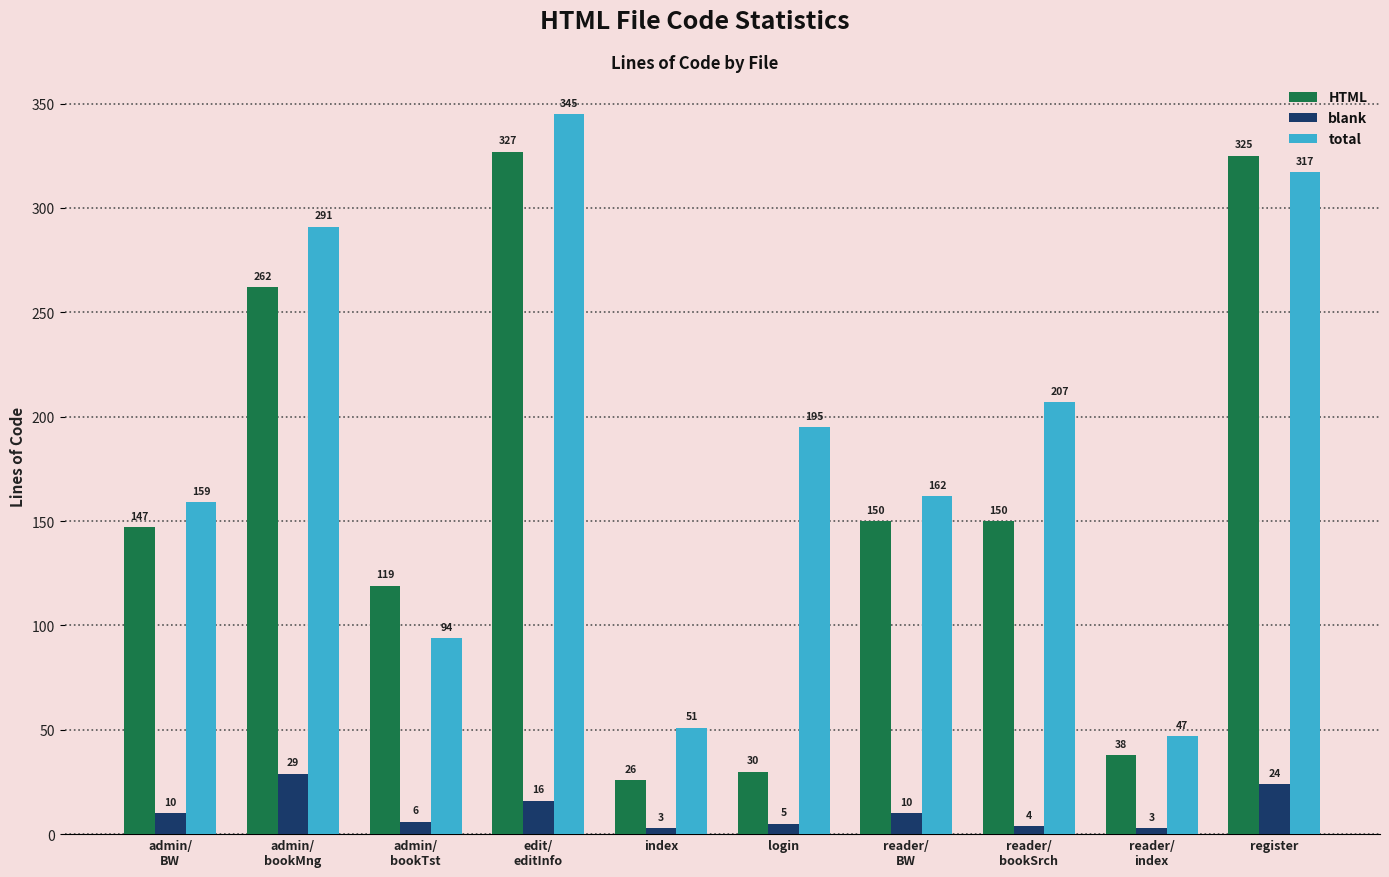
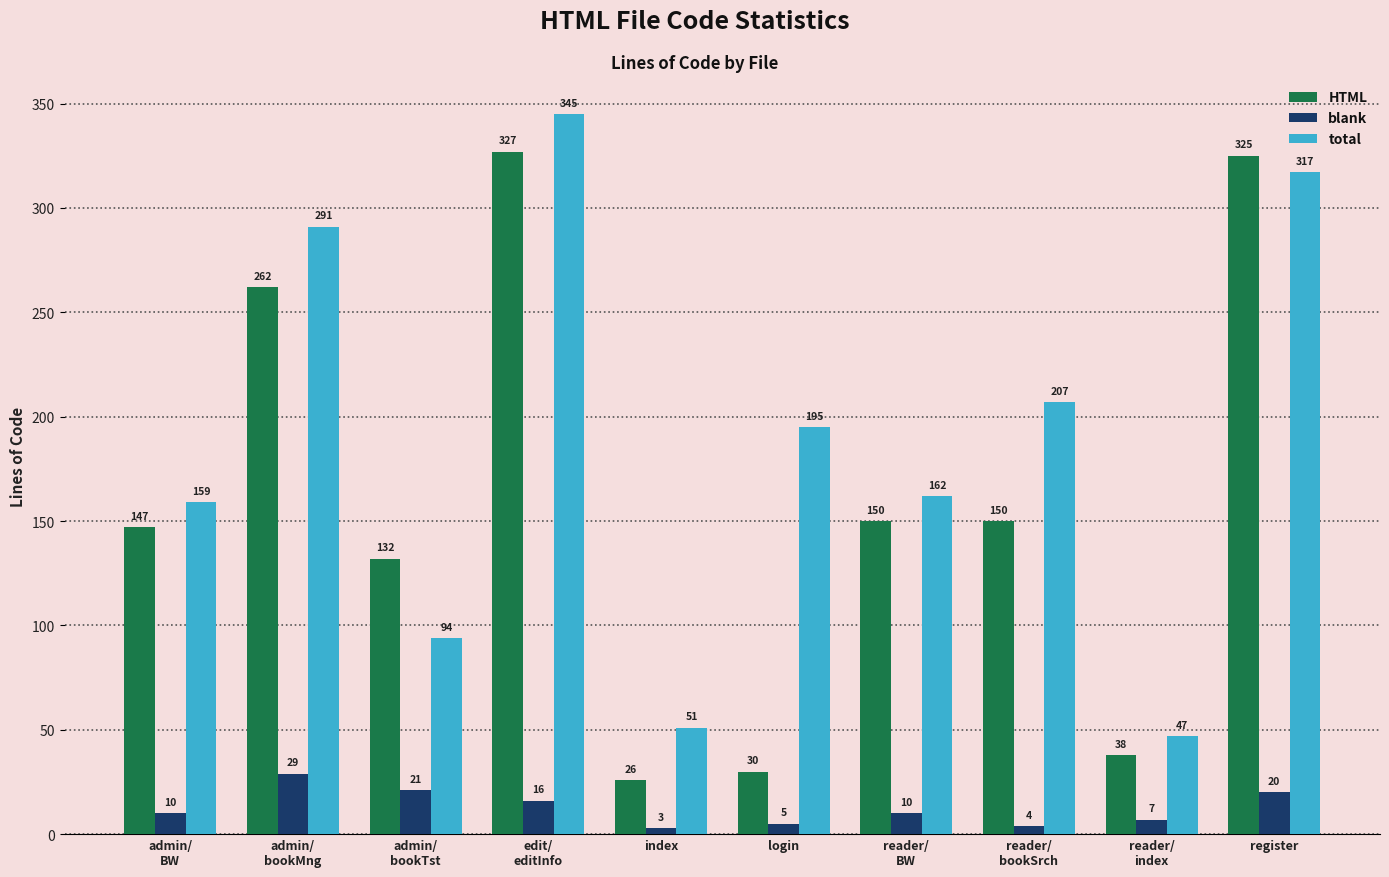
  {
    "HTML": {
      "admin/ BW": 147,
      "admin/ bookMng": 262,
-     "admin/ bookTst": 119,
+     "admin/ bookTst": 132,
      "edit/ editInfo": 327,
      "index": 26,
      "login": 30,
      "reader/ BW": 150,
      "reader/ bookSrch": 150,
      "reader/ index": 38,
      "register": 325
    },
    "blank": {
      "admin/ BW": 10,
      "admin/ bookMng": 29,
-     "admin/ bookTst": 6,
+     "admin/ bookTst": 21,
      "edit/ editInfo": 16,
      "index": 3,
      "login": 5,
      "reader/ BW": 10,
      "reader/ bookSrch": 4,
-     "reader/ index": 3,
-     "register": 24
+     "reader/ index": 7,
+     "register": 20
    },
    "total": {
      "admin/ BW": 159,
      "admin/ bookMng": 291,
      "admin/ bookTst": 94,
      "edit/ editInfo": 345,
      "index": 51,
      "login": 195,
      "reader/ BW": 162,
      "reader/ bookSrch": 207,
      "reader/ index": 47,
      "register": 317
    }
  }
